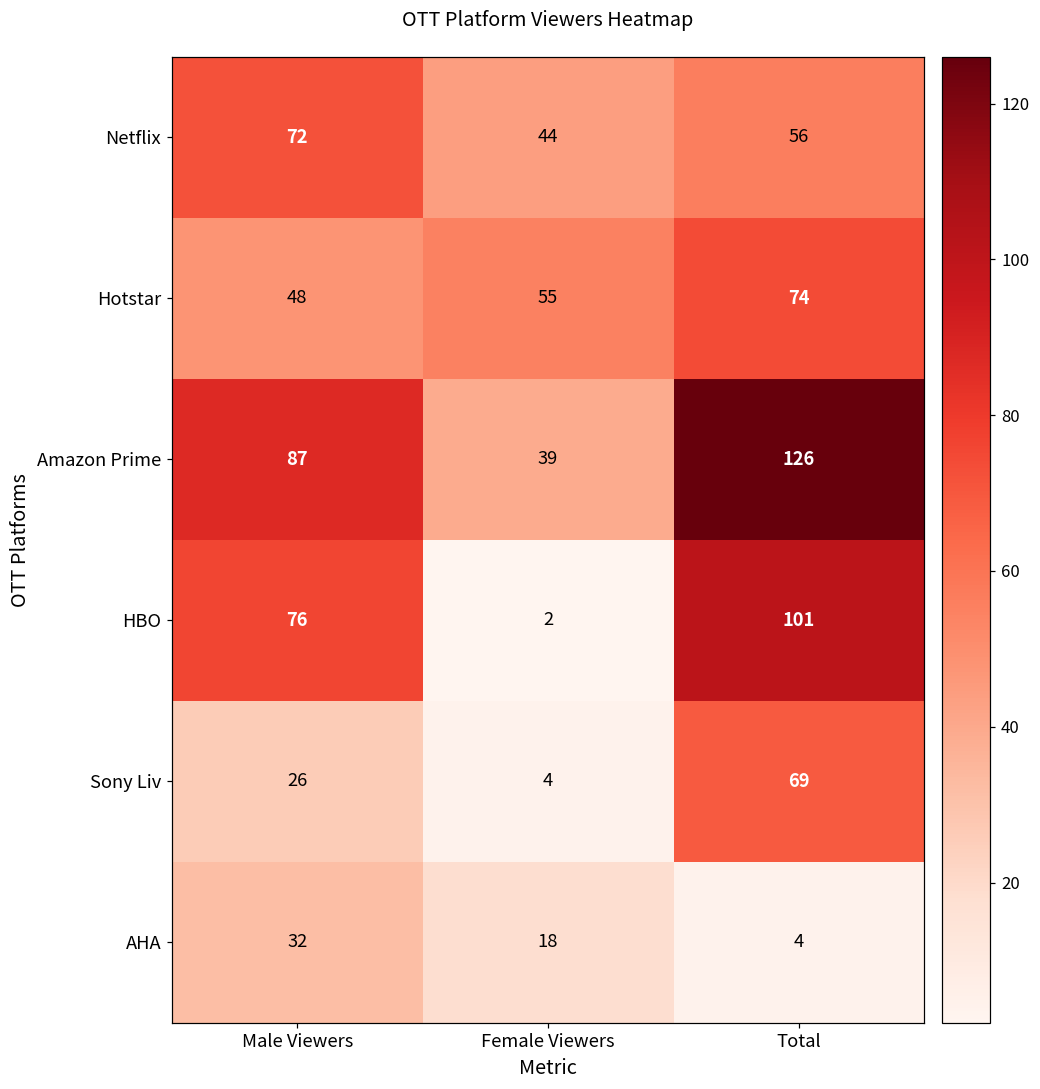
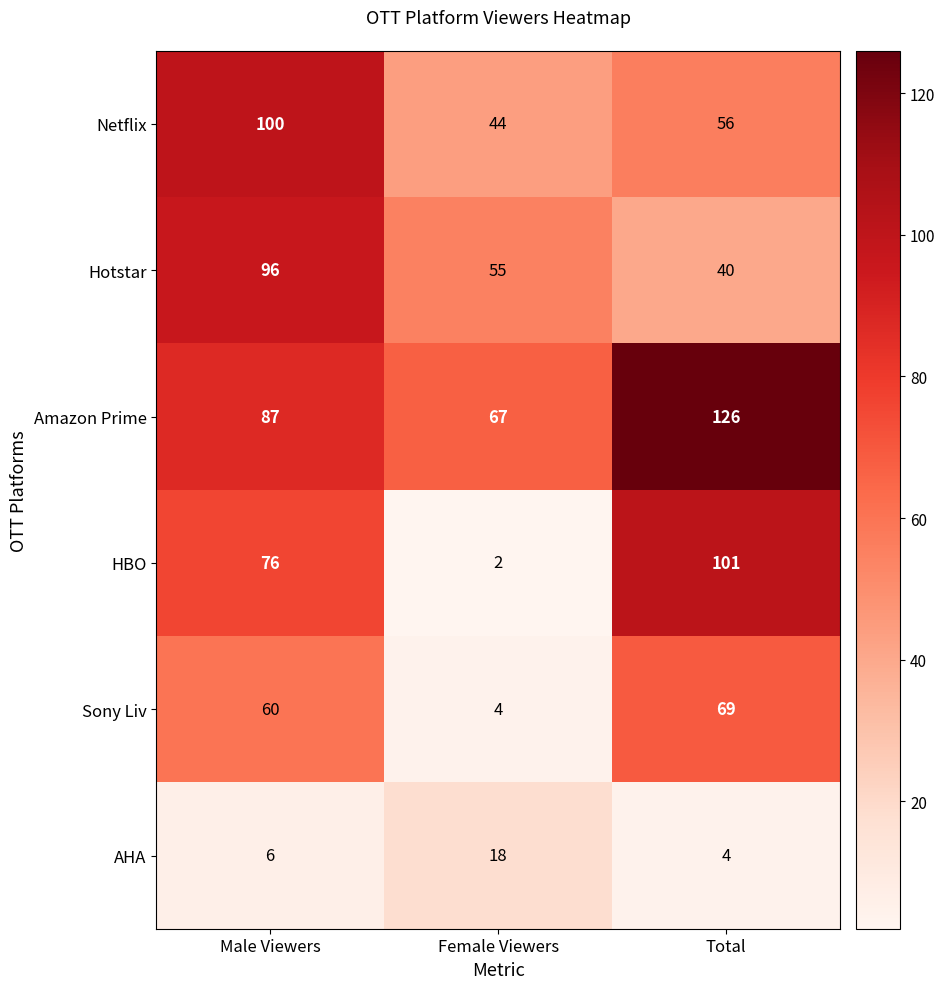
  {
    "Netflix": {
-     "Male Viewers": 72,
+     "Male Viewers": 100,
      "Female Viewers": 44,
      "Total": 56
    },
    "Hotstar": {
-     "Male Viewers": 48,
+     "Male Viewers": 96,
      "Female Viewers": 55,
-     "Total": 74
+     "Total": 40
    },
    "Amazon Prime": {
      "Male Viewers": 87,
-     "Female Viewers": 39,
+     "Female Viewers": 67,
      "Total": 126
    },
    "HBO": {
      "Male Viewers": 76,
      "Female Viewers": 2,
      "Total": 101
    },
    "Sony Liv": {
-     "Male Viewers": 26,
+     "Male Viewers": 60,
      "Female Viewers": 4,
      "Total": 69
    },
    "AHA": {
-     "Male Viewers": 32,
+     "Male Viewers": 6,
      "Female Viewers": 18,
      "Total": 4
    }
  }
